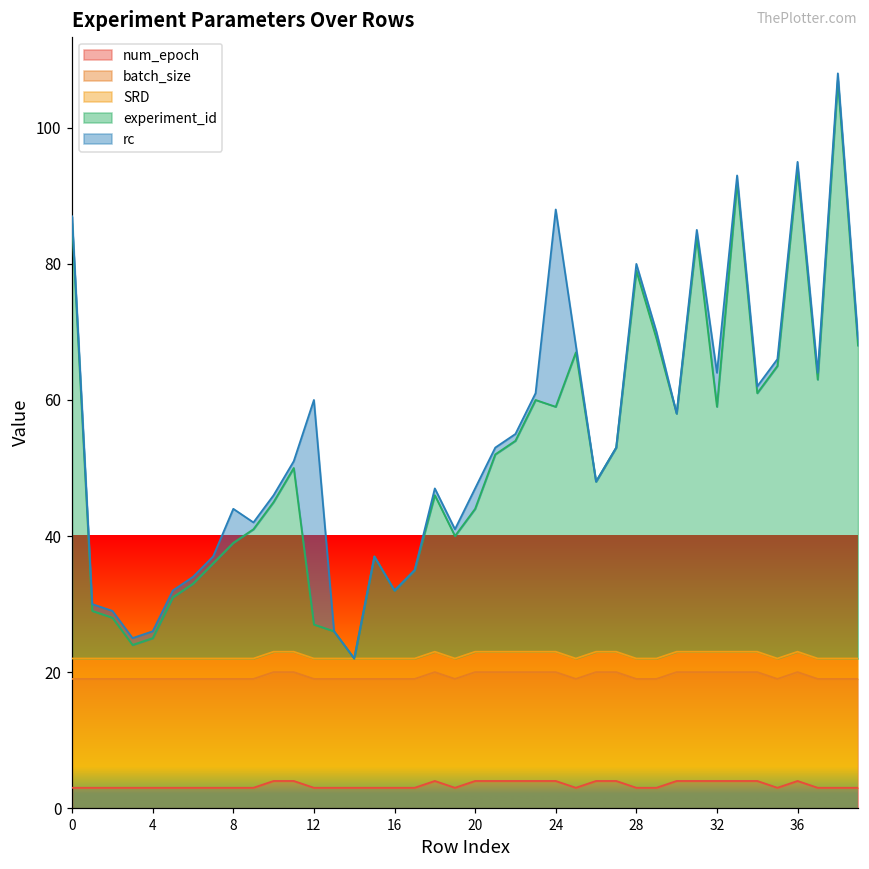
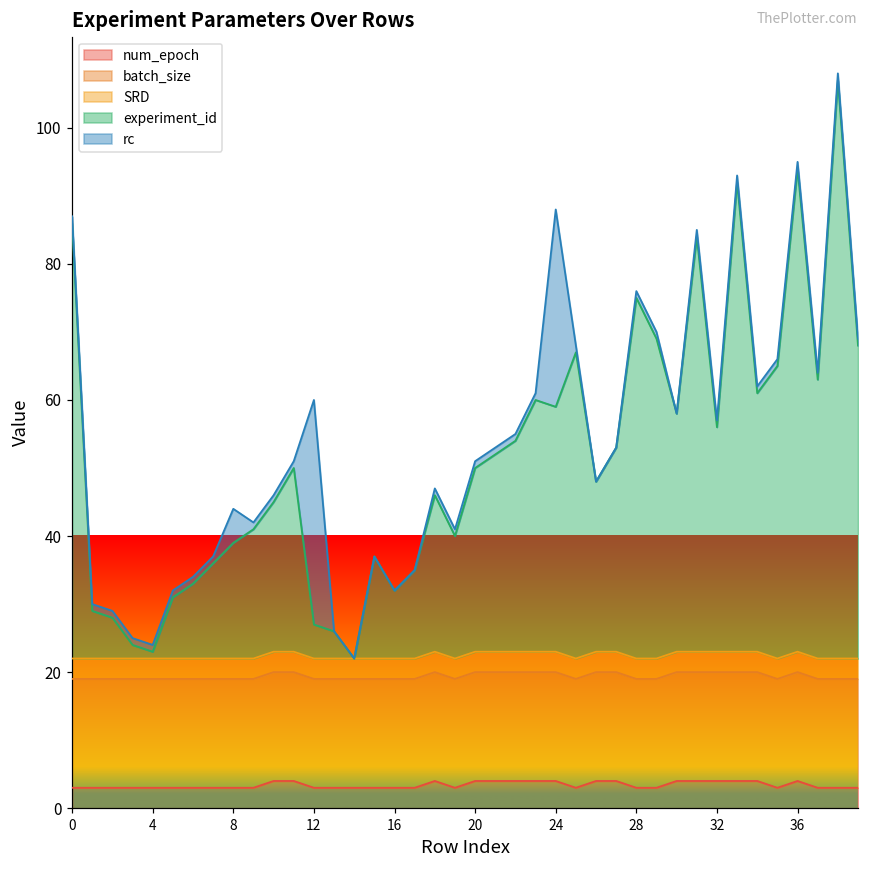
  {
    "experiment_id": {
      "0": 64,
-     "4": 3,
+     "4": 1,
      "8": 17,
      "12": 5,
-     "20": 21,
+     "20": 27,
      "24": 36,
-     "28": 57,
-     "32": 36,
+     "28": 53,
+     "32": 33,
      "36": 71
    },
    "rc": {
      "0": 1,
      "4": 1,
      "8": 5,
      "12": 33,
-     "20": 3,
+     "20": 1,
      "24": 29,
      "28": 1,
-     "32": 5,
+     "32": 1,
      "36": 1
    }
  }
